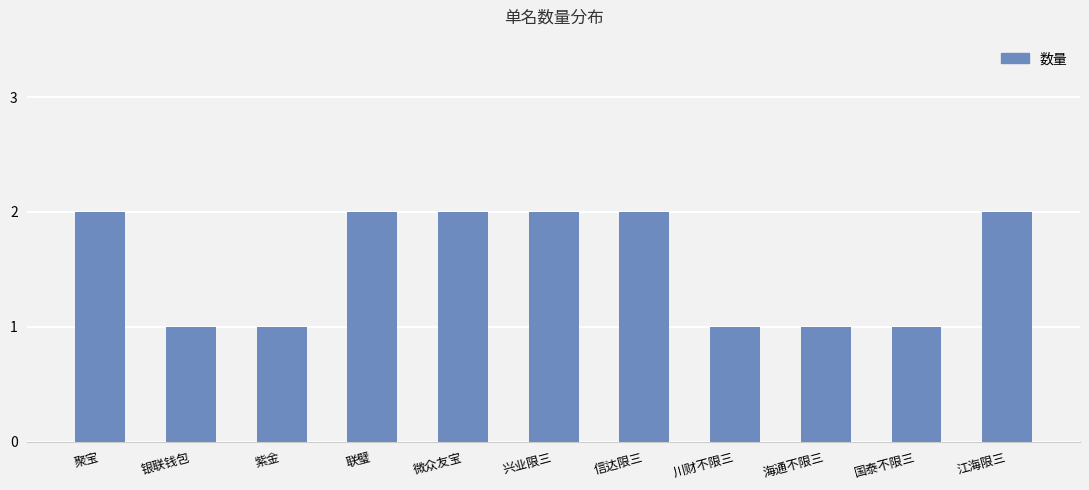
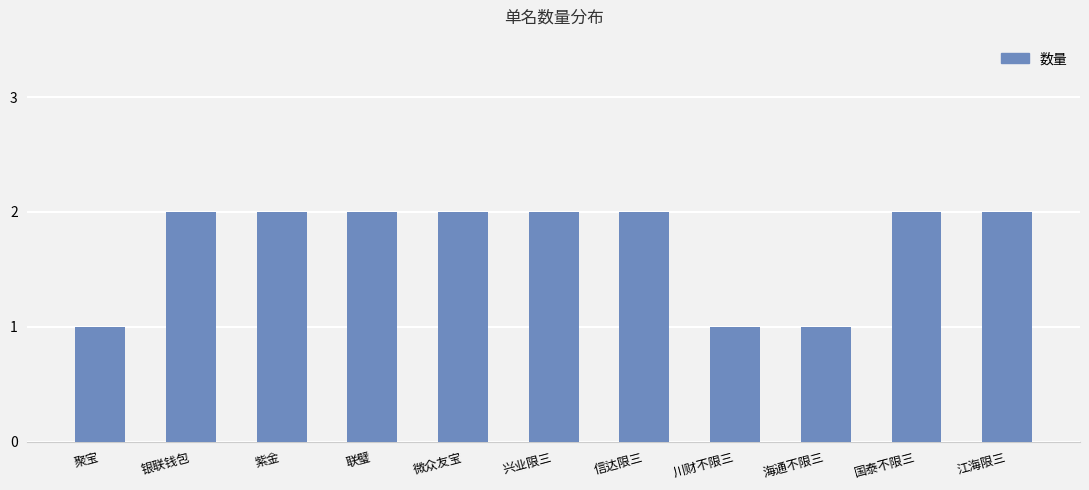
  {
-   "聚宝": 2,
-   "银联钱包": 1,
-   "紫金": 1,
+   "聚宝": 1,
+   "银联钱包": 2,
+   "紫金": 2,
    "联璧": 2,
    "微众友宝": 2,
    "兴业限三": 2,
    "信达限三": 2,
    "川财不限三": 1,
    "海通不限三": 1,
-   "国泰不限三": 1,
+   "国泰不限三": 2,
    "江海限三": 2
  }
